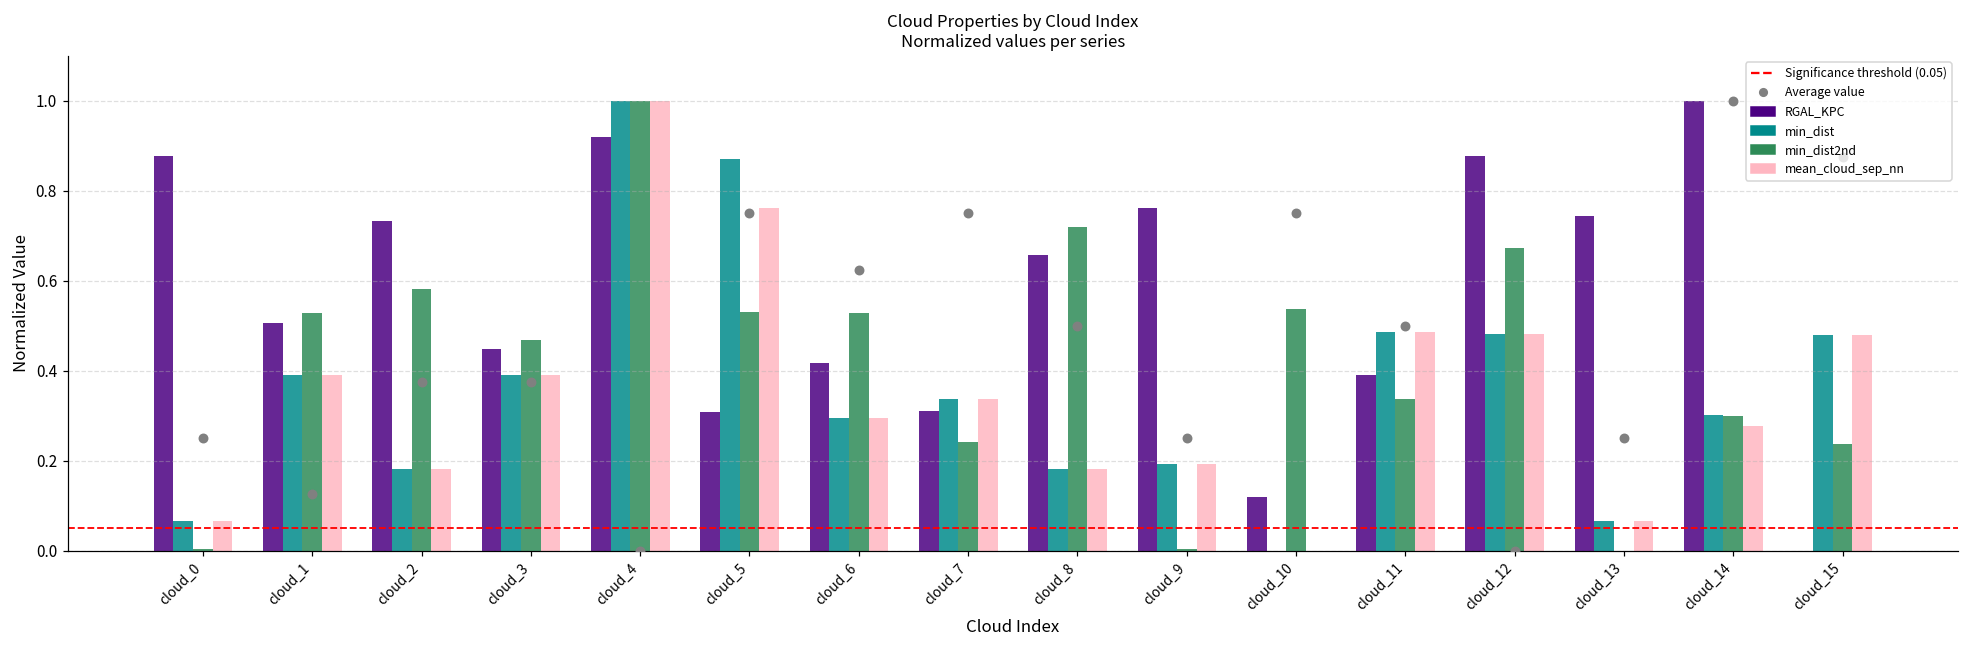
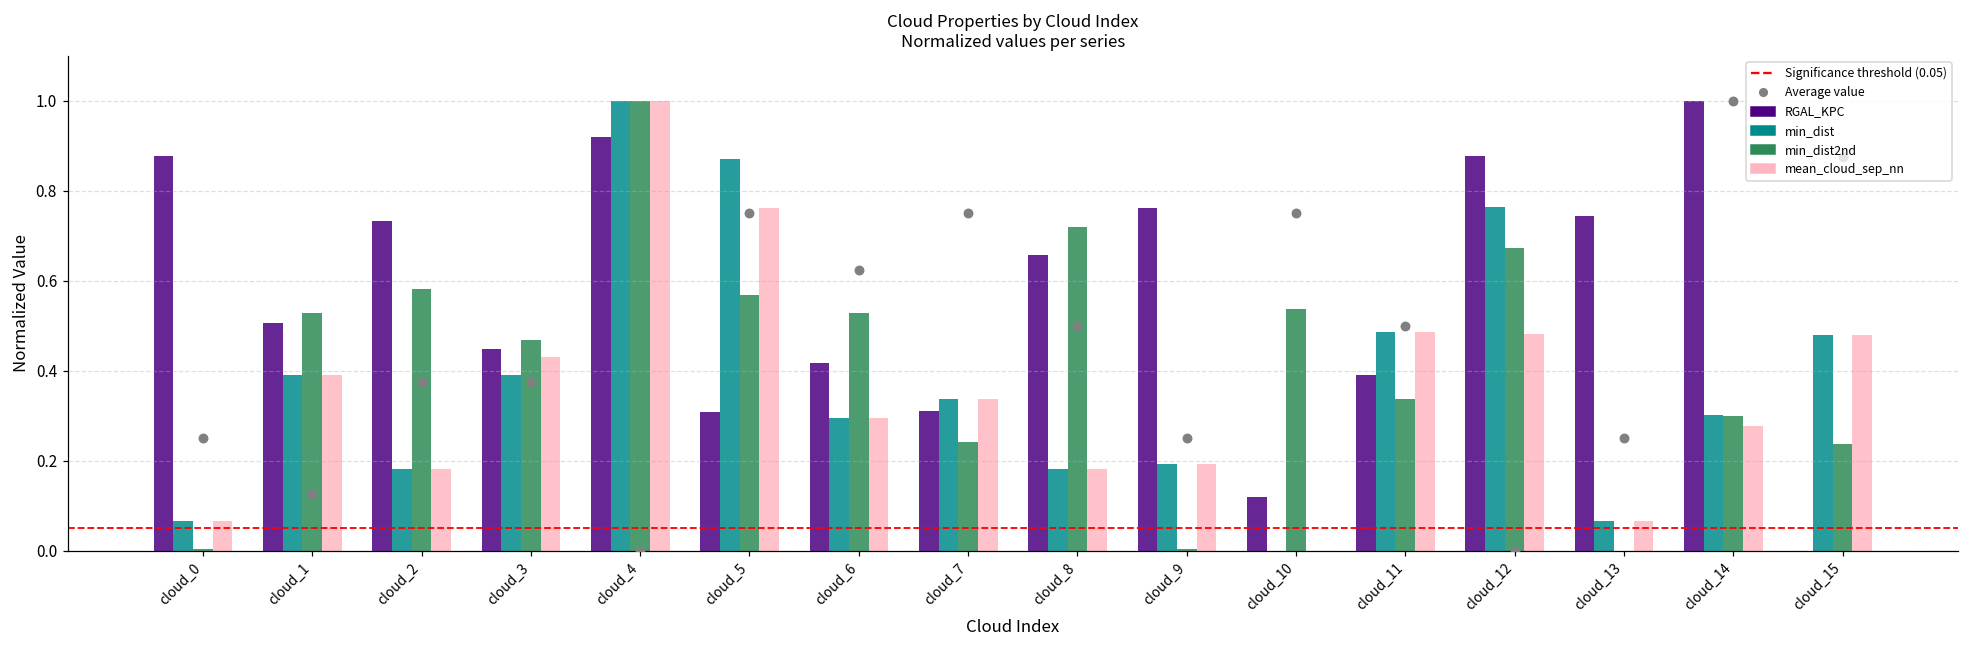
  {
    "RGAL_KPC": {
      "cloud_0": 0.88,
      "cloud_1": 0.51,
      "cloud_2": 0.73,
      "cloud_3": 0.45,
      "cloud_4": 0.92,
      "cloud_5": 0.31,
      "cloud_6": 0.42,
      "cloud_7": 0.31,
      "cloud_8": 0.66,
      "cloud_9": 0.76,
      "cloud_10": 0.12,
      "cloud_11": 0.39,
      "cloud_12": 0.88,
      "cloud_13": 0.74,
      "cloud_14": 1.00,
      "cloud_15": 0.00
    },
    "min_dist": {
      "cloud_0": 0.07,
      "cloud_1": 0.39,
      "cloud_2": 0.18,
      "cloud_3": 0.39,
      "cloud_4": 1.00,
      "cloud_5": 0.87,
      "cloud_6": 0.30,
      "cloud_7": 0.34,
      "cloud_8": 0.18,
      "cloud_9": 0.19,
      "cloud_10": 0.00,
      "cloud_11": 0.49,
-     "cloud_12": 0.48,
+     "cloud_12": 0.76,
      "cloud_13": 0.07,
      "cloud_14": 0.30,
      "cloud_15": 0.48
    },
    "min_dist2nd": {
      "cloud_1": 0.53,
      "cloud_2": 0.58,
      "cloud_3": 0.47,
      "cloud_4": 1.00,
-     "cloud_5": 0.53,
+     "cloud_5": 0.57,
      "cloud_6": 0.53,
      "cloud_7": 0.24,
      "cloud_8": 0.72,
      "cloud_10": 0.54,
      "cloud_11": 0.34,
      "cloud_12": 0.67,
      "cloud_13": 0.00,
      "cloud_14": 0.30,
      "cloud_15": 0.24
    },
    "mean_cloud_sep_nn": {
      "cloud_0": 0.07,
      "cloud_1": 0.39,
      "cloud_2": 0.18,
-     "cloud_3": 0.39,
+     "cloud_3": 0.43,
      "cloud_4": 1.00,
      "cloud_5": 0.76,
      "cloud_6": 0.30,
      "cloud_7": 0.34,
      "cloud_8": 0.18,
      "cloud_9": 0.19,
      "cloud_10": 0.00,
      "cloud_11": 0.49,
      "cloud_12": 0.48,
      "cloud_13": 0.07,
      "cloud_14": 0.28,
      "cloud_15": 0.48
    }
  }
